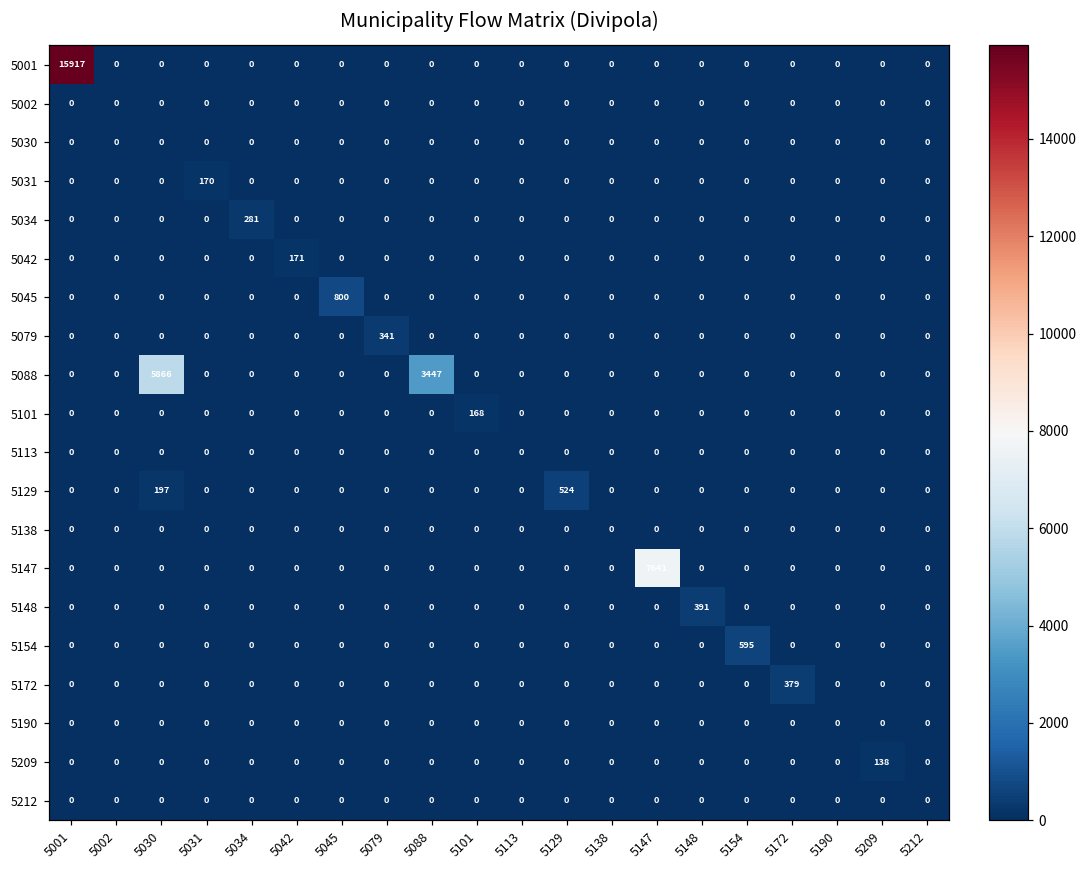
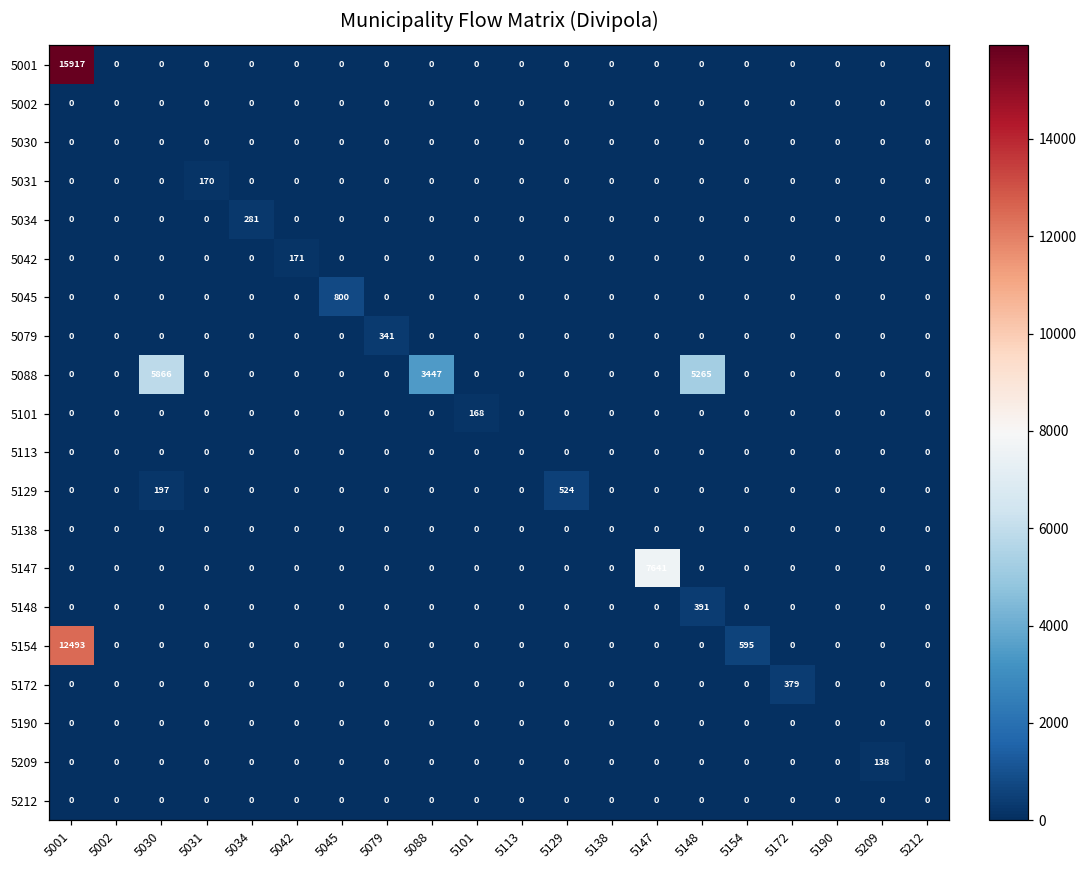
  {
    "5088": {
      "5001": 0,
      "5002": 0,
      "5030": 5866,
      "5031": 0,
      "5034": 0,
      "5042": 0,
      "5045": 0,
      "5079": 0,
      "5088": 3447,
      "5101": 0,
      "5113": 0,
      "5129": 0,
      "5138": 0,
      "5147": 0,
-     "5148": 0,
+     "5148": 5265,
      "5154": 0,
      "5172": 0,
      "5190": 0,
      "5209": 0,
      "5212": 0
    },
    "5154": {
-     "5001": 0,
+     "5001": 12493,
      "5002": 0,
      "5030": 0,
      "5031": 0,
      "5034": 0,
      "5042": 0,
      "5045": 0,
      "5079": 0,
      "5088": 0,
      "5101": 0,
      "5113": 0,
      "5129": 0,
      "5138": 0,
      "5147": 0,
      "5148": 0,
      "5154": 595,
      "5172": 0,
      "5190": 0,
      "5209": 0,
      "5212": 0
    }
  }
